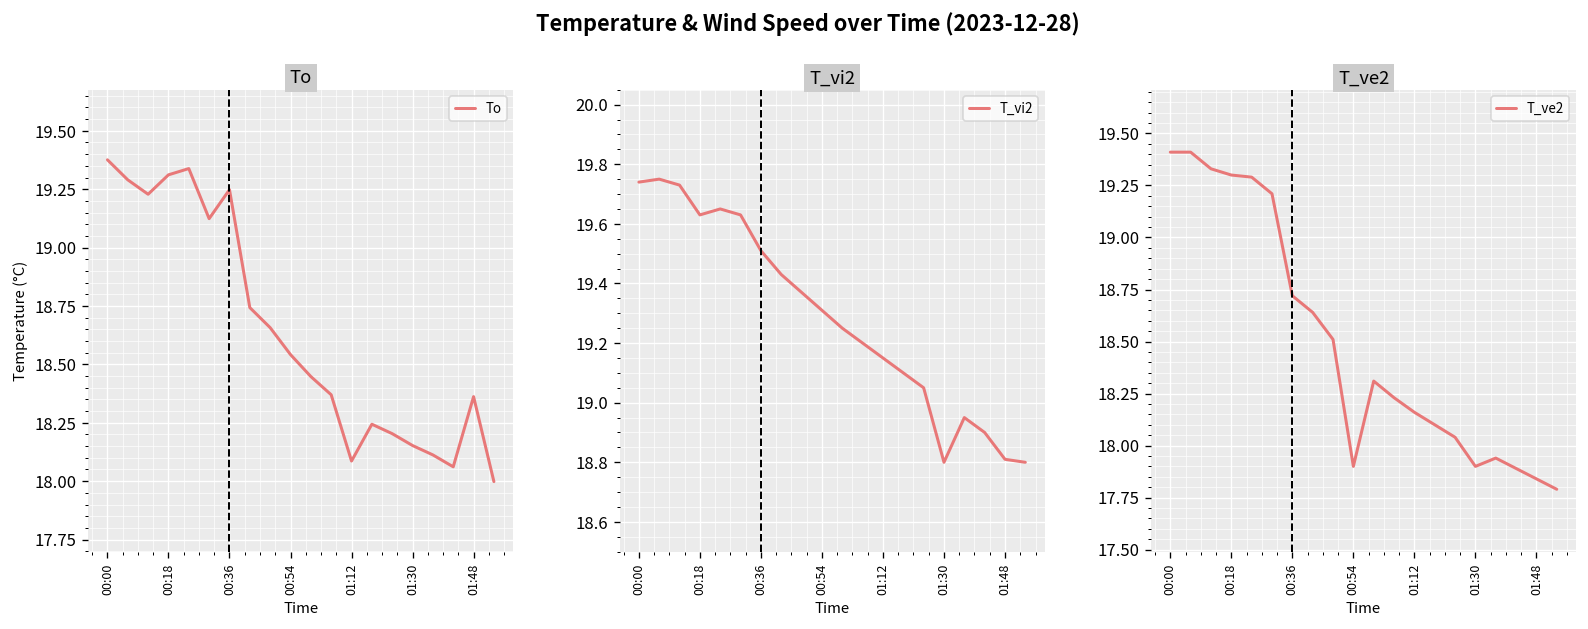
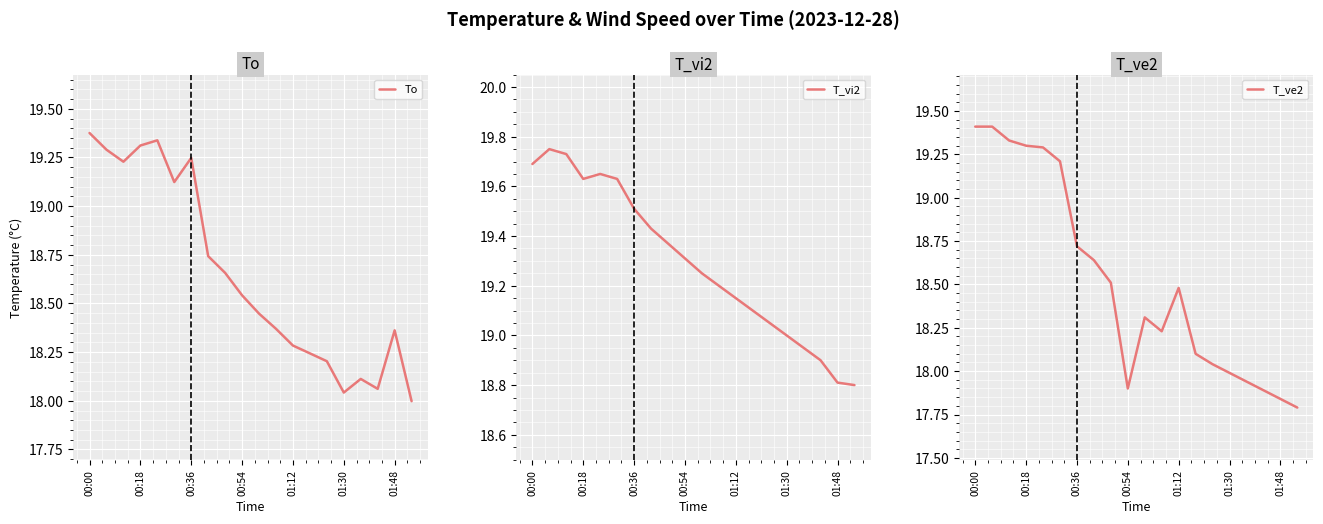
  {
    "To": {
      "00:00": 19.38,
      "00:18": 19.31,
      "00:36": 19.25,
      "00:54": 18.54,
-     "01:12": 18.09,
-     "01:30": 18.15,
+     "01:12": 18.28,
+     "01:30": 18.04,
      "01:48": 18.36
    },
    "T_vi2": {
-     "00:00": 19.74,
+     "00:00": 19.69,
      "00:18": 19.63,
      "00:36": 19.51,
      "00:54": 19.31,
      "01:12": 19.15,
-     "01:30": 18.8,
+     "01:30": 19.0,
      "01:48": 18.81
    },
    "T_ve2": {
      "00:00": 19.41,
      "00:18": 19.30,
      "00:36": 18.72,
      "00:54": 17.90,
-     "01:12": 18.16,
-     "01:30": 17.90,
+     "01:12": 18.48,
+     "01:30": 17.99,
      "01:48": 17.84
    }
  }
